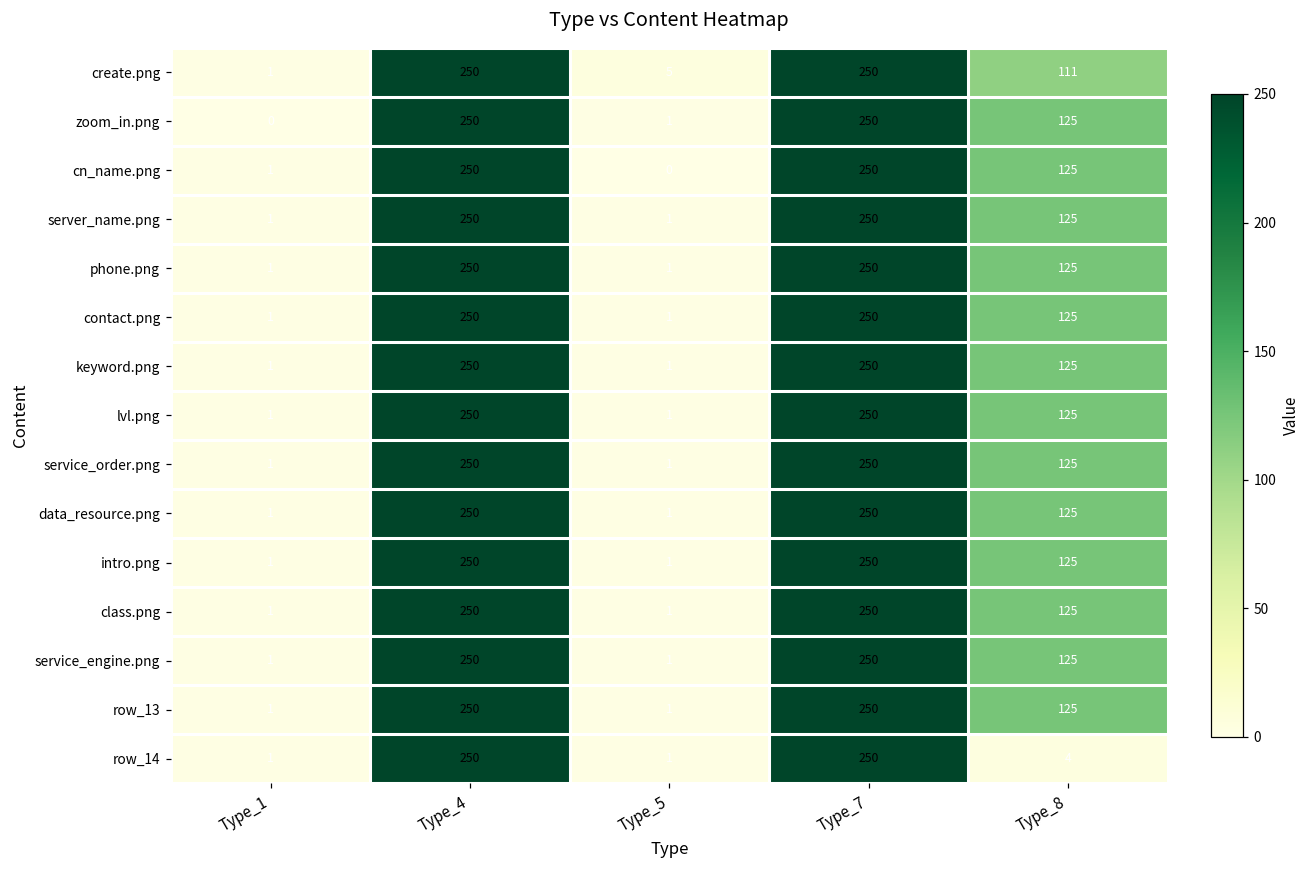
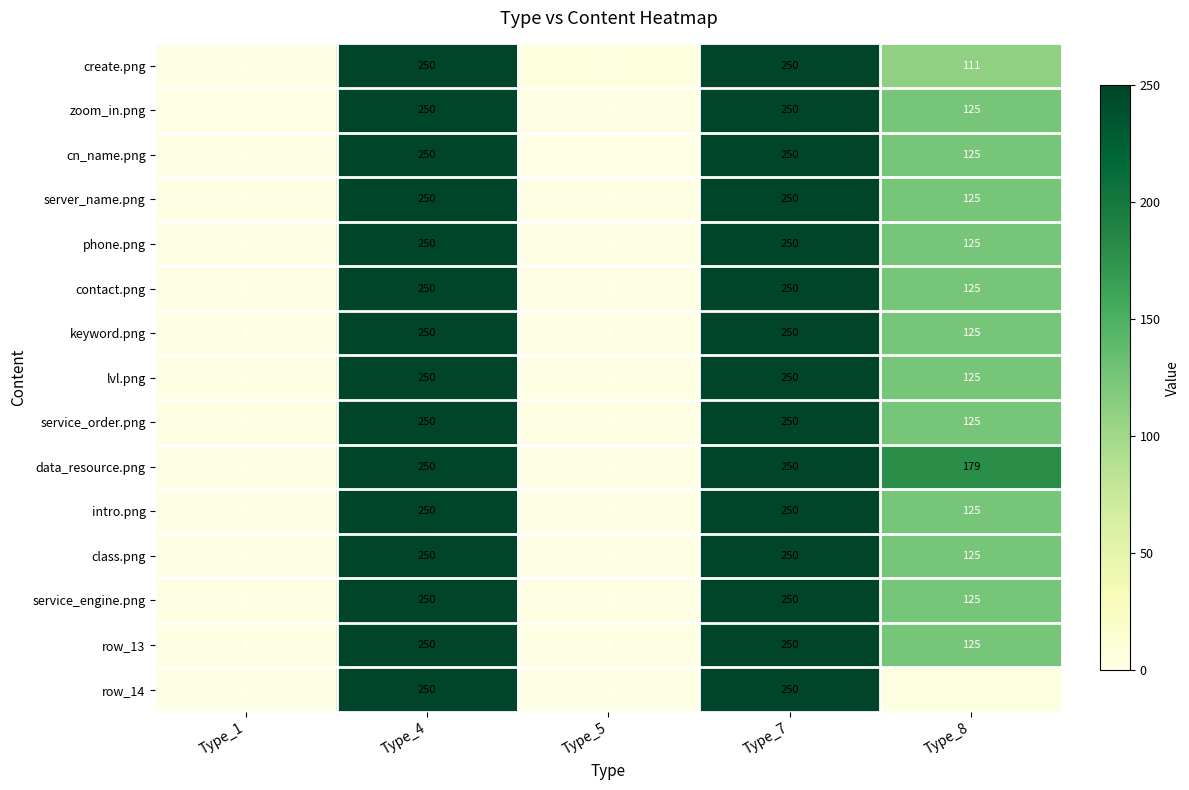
  {
    "create.png": {
      "Type_4": 250,
      "Type_7": 250,
      "Type_8": 111
    },
    "zoom_in.png": {
      "Type_4": 250,
      "Type_7": 250,
      "Type_8": 125
    },
    "cn_name.png": {
      "Type_4": 250,
      "Type_7": 250,
      "Type_8": 125
    },
    "server_name.png": {
      "Type_4": 250,
      "Type_7": 250,
      "Type_8": 125
    },
    "phone.png": {
      "Type_4": 250,
      "Type_7": 250,
      "Type_8": 125
    },
    "contact.png": {
      "Type_4": 250,
      "Type_7": 250,
      "Type_8": 125
    },
    "keyword.png": {
      "Type_4": 250,
      "Type_7": 250,
      "Type_8": 125
    },
    "lvl.png": {
      "Type_4": 250,
      "Type_7": 250,
      "Type_8": 125
    },
    "service_order.png": {
      "Type_4": 250,
      "Type_7": 250,
      "Type_8": 125
    },
    "data_resource.png": {
      "Type_4": 250,
      "Type_7": 250,
-     "Type_8": 125
+     "Type_8": 179
    },
    "intro.png": {
      "Type_4": 250,
      "Type_7": 250,
      "Type_8": 125
    },
    "class.png": {
      "Type_4": 250,
      "Type_7": 250,
      "Type_8": 125
    },
    "service_engine.png": {
      "Type_4": 250,
      "Type_7": 250,
      "Type_8": 125
    },
    "row_13": {
      "Type_4": 250,
      "Type_7": 250,
      "Type_8": 125
    },
    "row_14": {
      "Type_4": 250,
      "Type_7": 250
    }
  }
